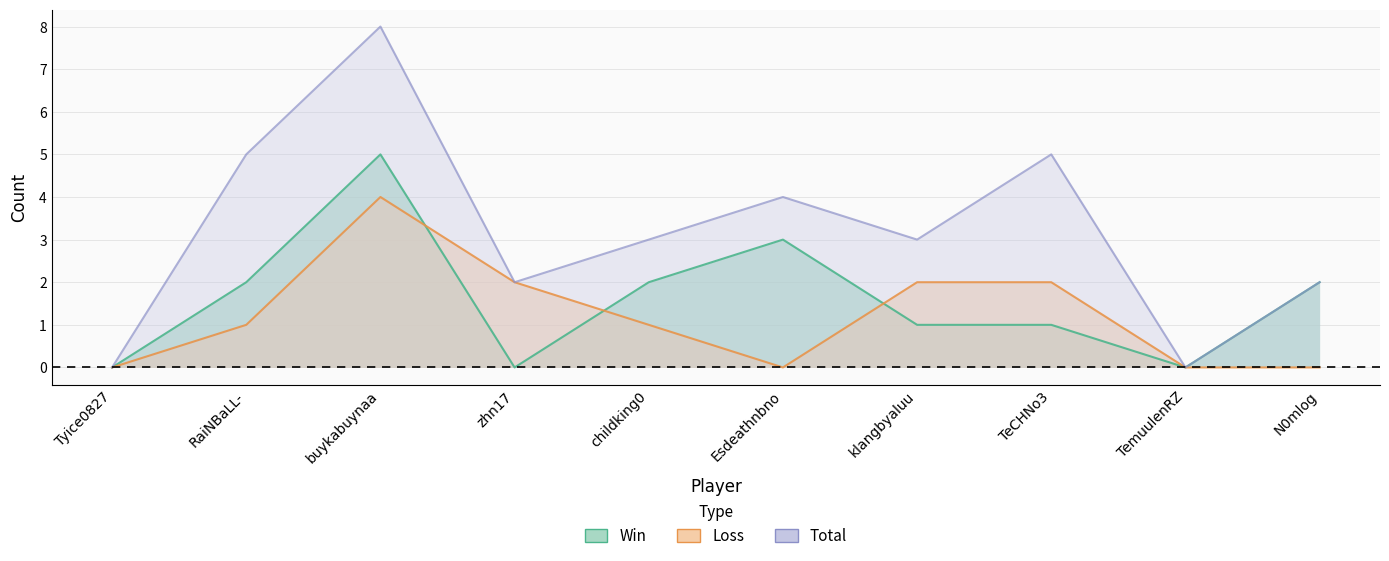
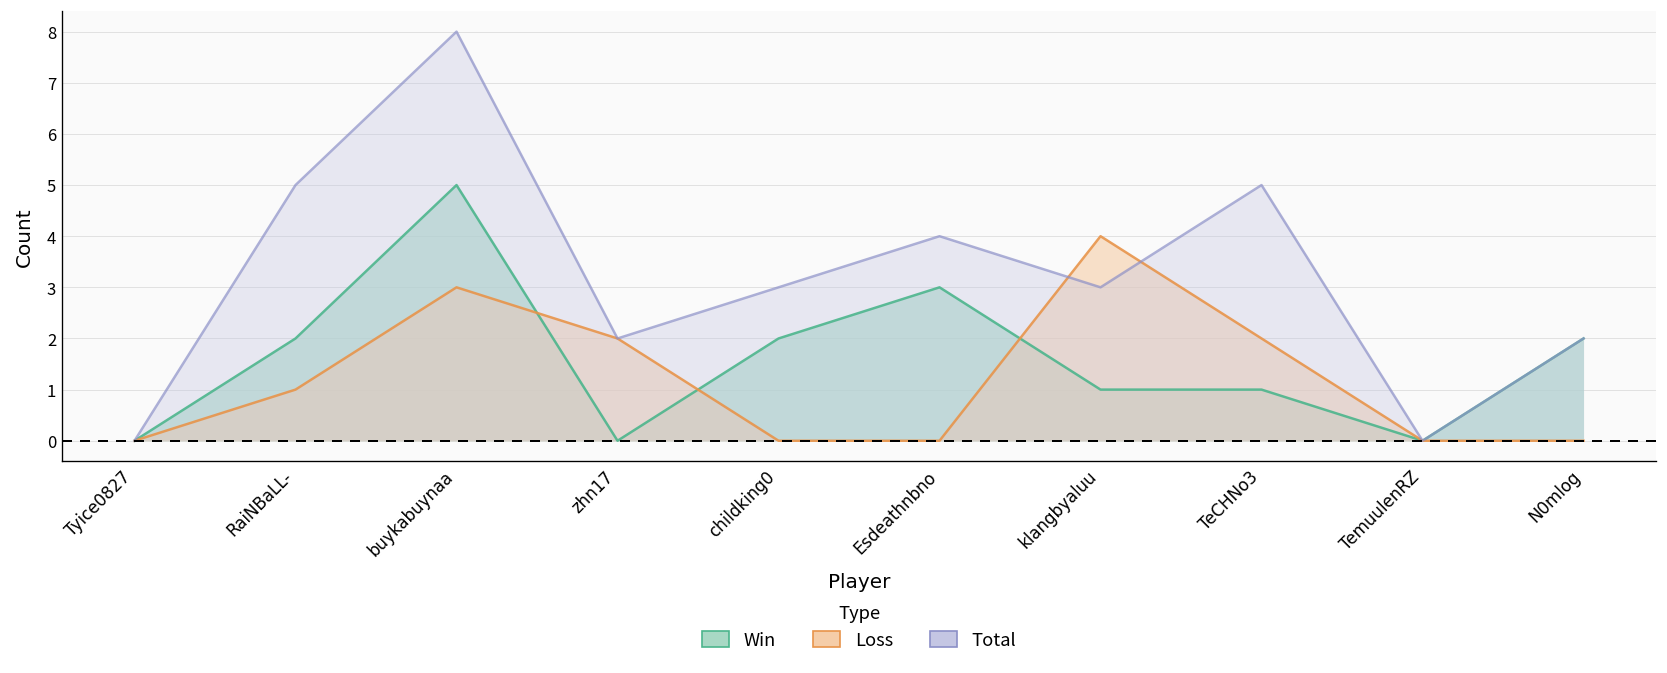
  {
    "Loss": {
      "RaiNBaLL-": 1,
-     "buykabuynaa": 4,
-     "childking0": 1,
+     "buykabuynaa": 3,
+     "childking0": 0,
      "Esdeathnbno": 0,
-     "klangbyaluu": 2,
+     "klangbyaluu": 4,
      "TeCHNo3": 2,
      "N0mlog": 0
    }
  }
